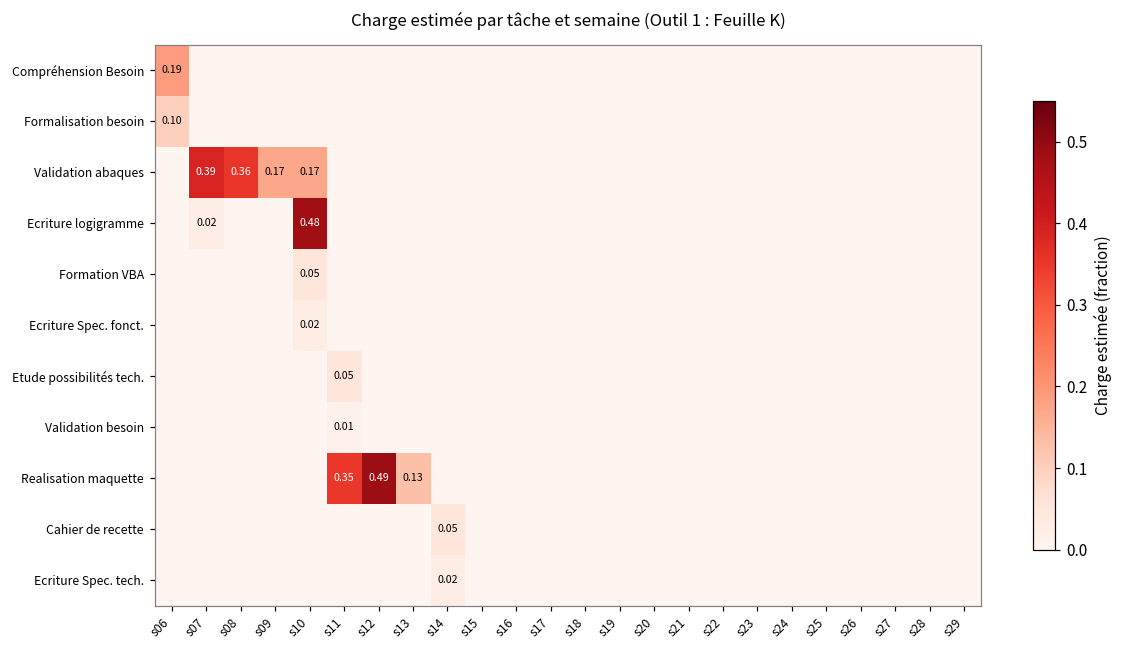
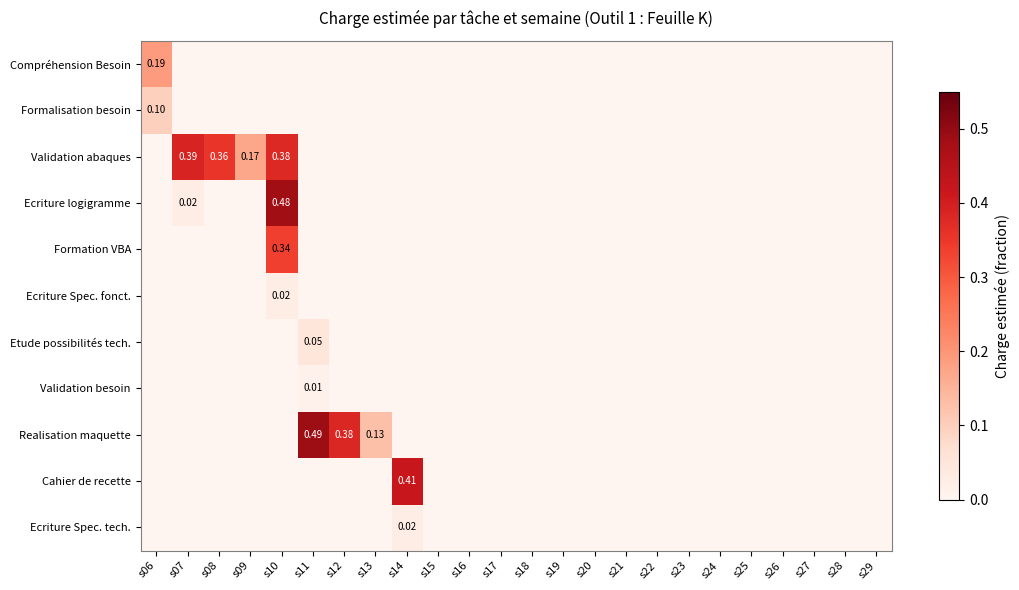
  {
    "Compréhension Besoin": {
      "s06": 0.19
    },
    "Formalisation besoin": {
      "s06": 0.10
    },
    "Validation abaques": {
      "s07": 0.39,
      "s08": 0.36,
      "s09": 0.17,
-     "s10": 0.17
+     "s10": 0.38
    },
    "Ecriture logigramme": {
      "s07": 0.02,
      "s10": 0.48
    },
    "Formation VBA": {
-     "s10": 0.05
+     "s10": 0.34
    },
    "Ecriture Spec. fonct.": {
      "s10": 0.02
    },
    "Etude possibilités tech.": {
      "s11": 0.05
    },
    "Validation besoin": {
      "s11": 0.01
    },
    "Realisation maquette": {
-     "s11": 0.35,
-     "s12": 0.49,
+     "s11": 0.49,
+     "s12": 0.38,
      "s13": 0.13
    },
    "Cahier de recette": {
-     "s14": 0.05
+     "s14": 0.41
    },
    "Ecriture Spec. tech.": {
      "s14": 0.02
    }
  }
